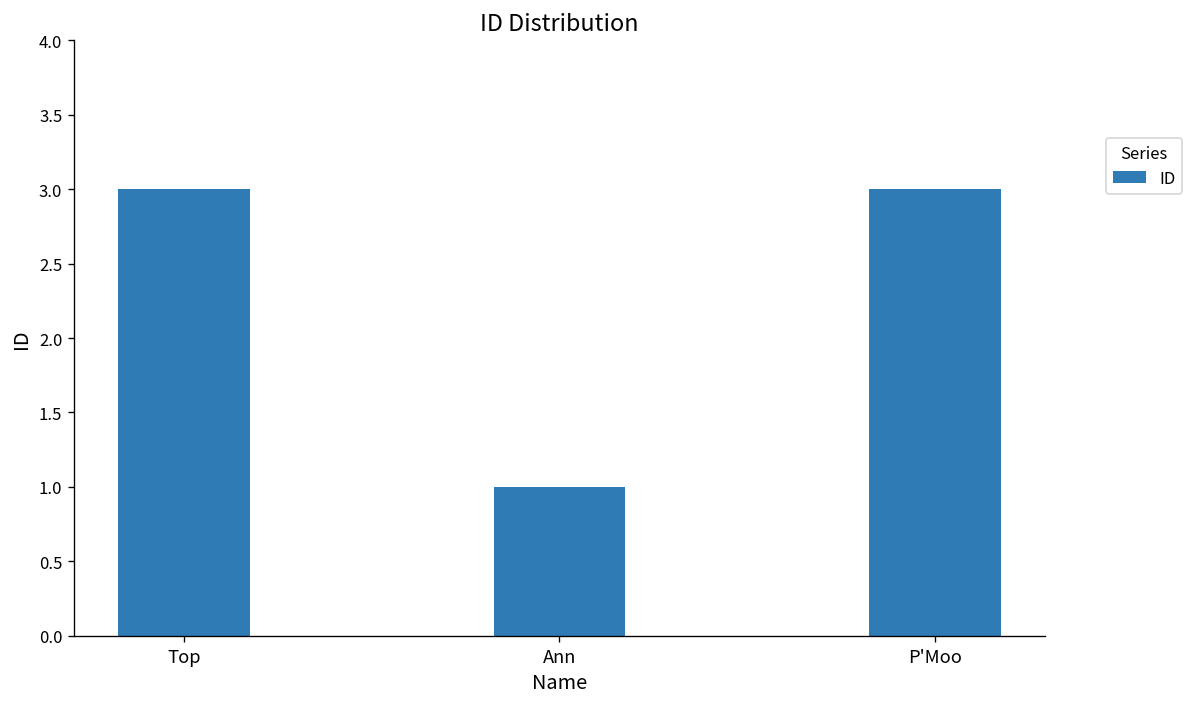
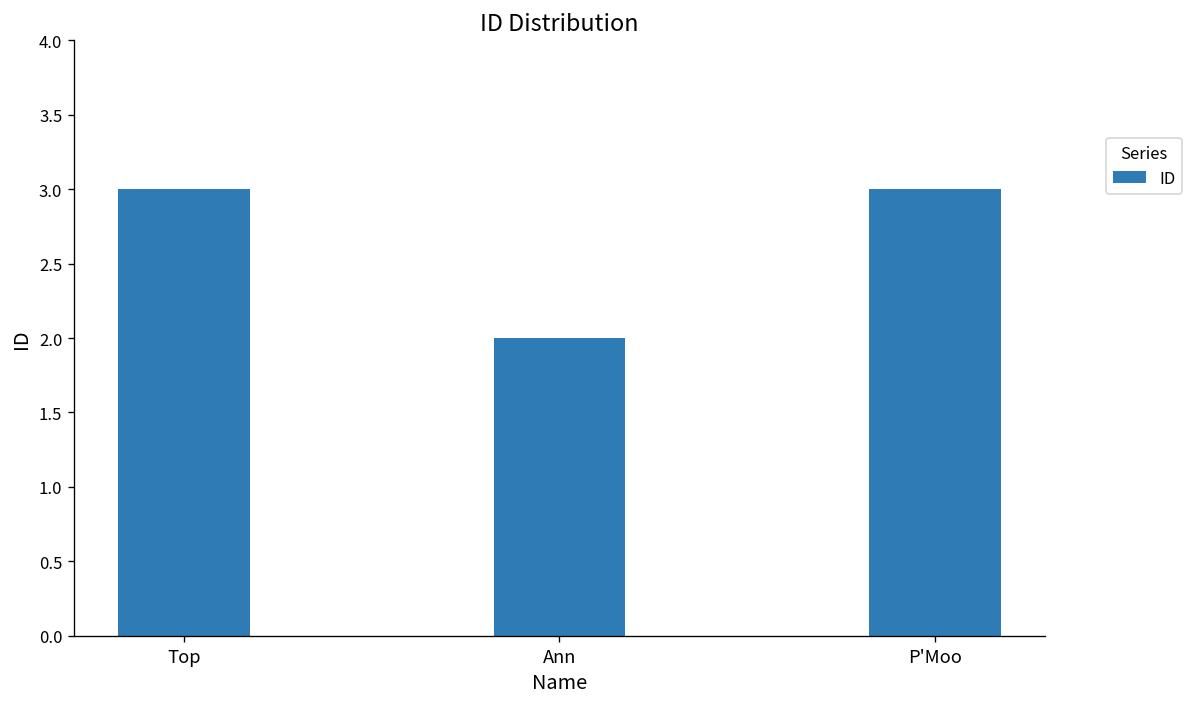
  {
    "Top": 3,
-   "Ann": 1,
+   "Ann": 2,
    "P'Moo": 3
  }
